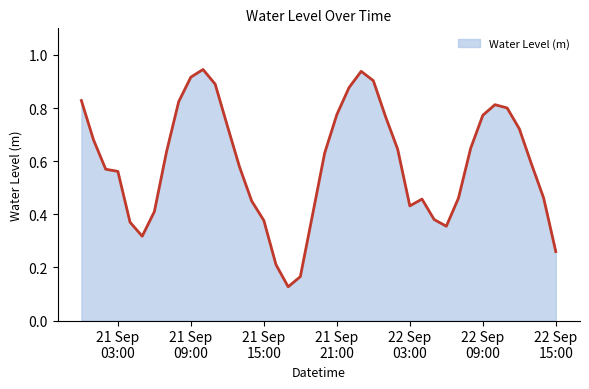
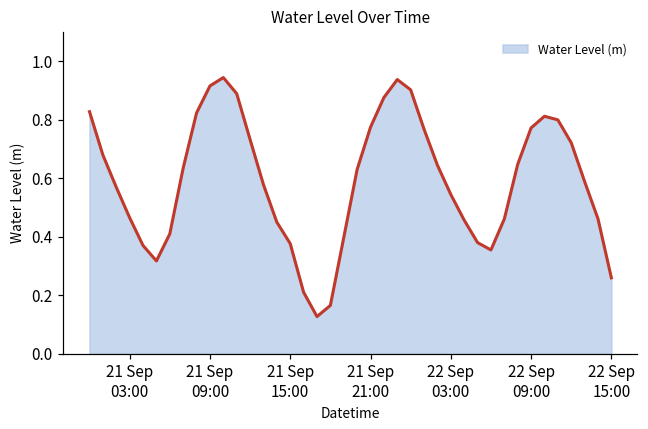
  {
-   "21 Sep 03:00": 0.56,
+   "21 Sep 03:00": 0.47,
    "21 Sep 09:00": 0.92,
    "21 Sep 15:00": 0.38,
    "21 Sep 21:00": 0.78,
-   "22 Sep 03:00": 0.43,
+   "22 Sep 03:00": 0.54,
    "22 Sep 09:00": 0.77,
    "22 Sep 15:00": 0.26
  }
